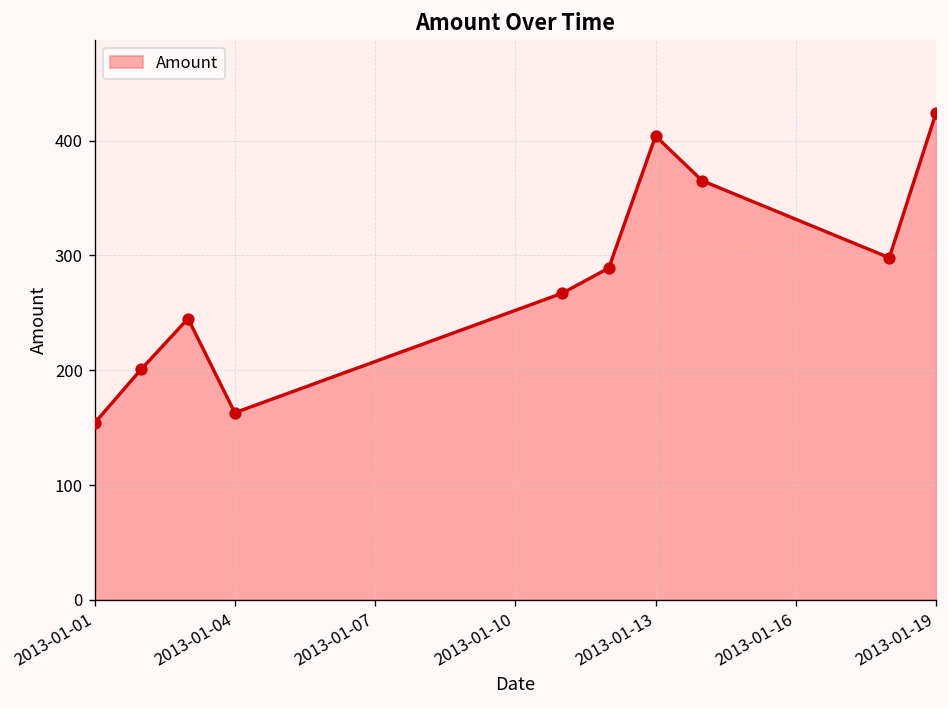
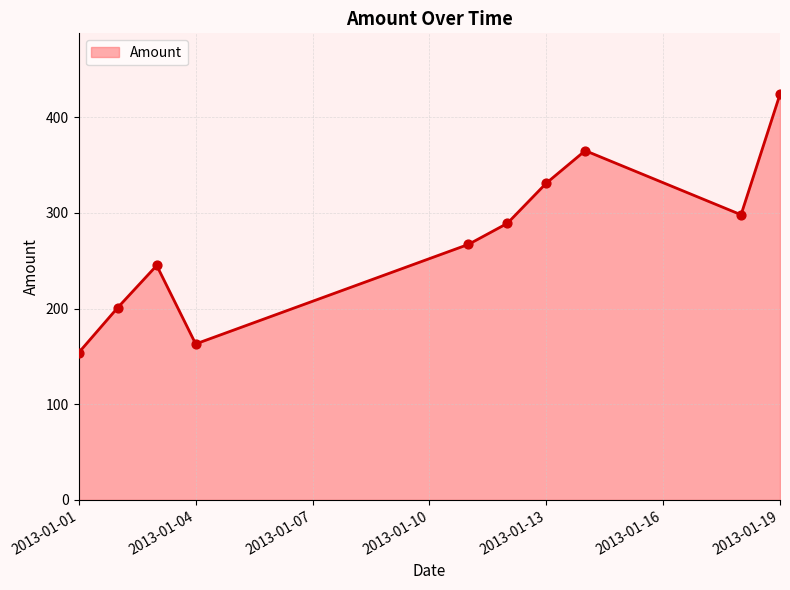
  {
    "2013-01-01": 150,
    "2013-01-04": 160,
-   "2013-01-13": 400,
+   "2013-01-13": 330,
    "2013-01-19": 420
  }
